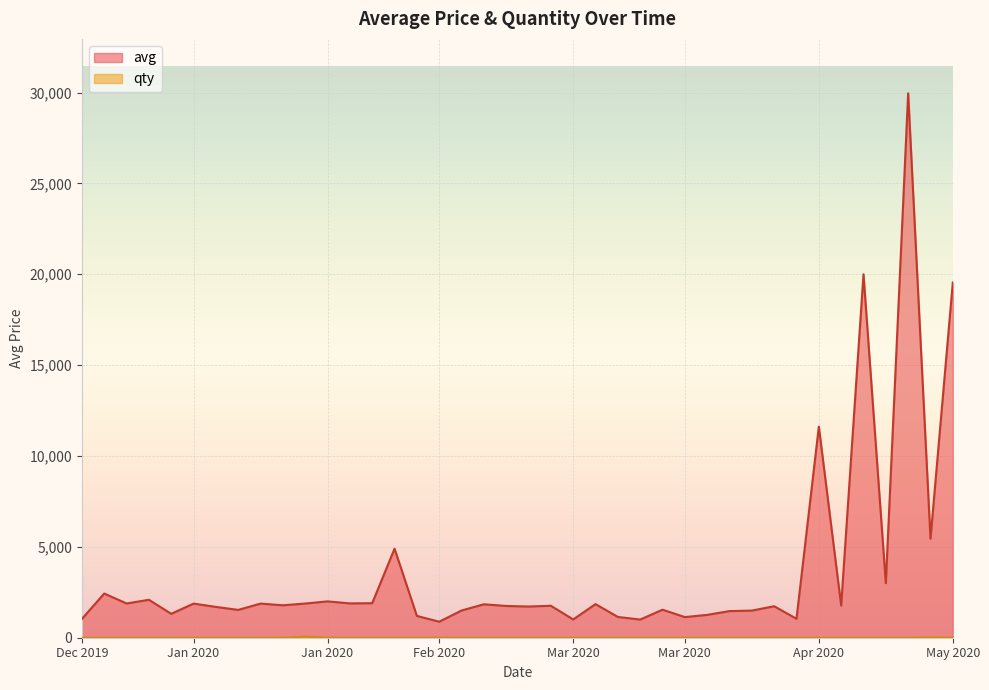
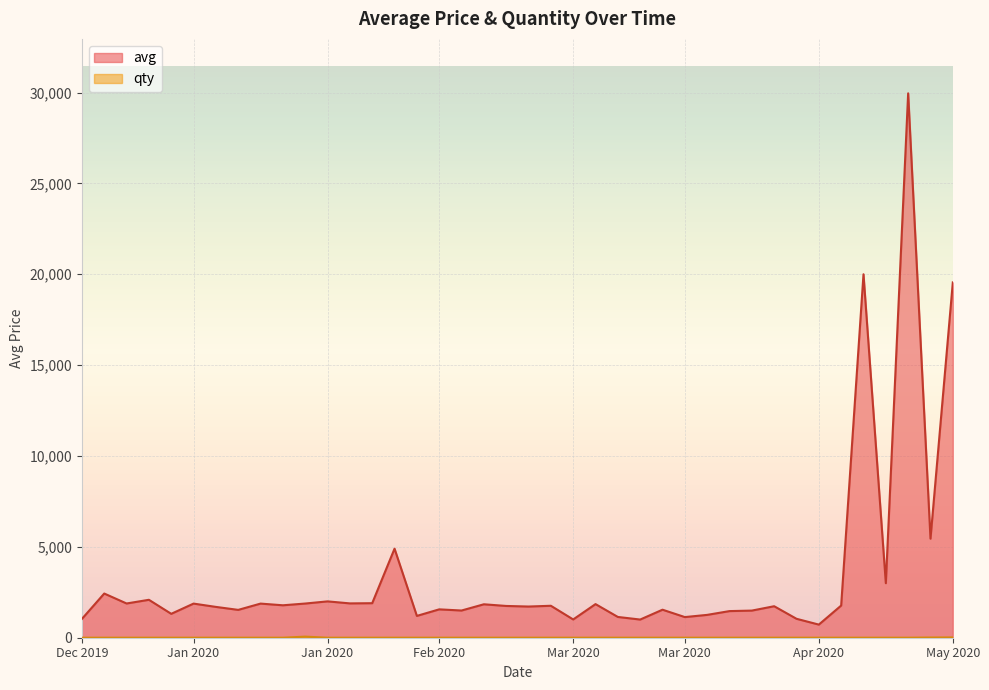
  {
    "avg": {
      "Dec 2019": "1,000",
-     "Feb 2020": "900",
-     "Apr 2020": "11,600",
+     "Feb 2020": "1,600",
+     "Apr 2020": "700",
      "May 2020": "19,600"
    },
    "qty": {
      "Dec 2019": "0",
      "Feb 2020": "0",
      "Apr 2020": "0",
      "May 2020": "0"
    }
  }
